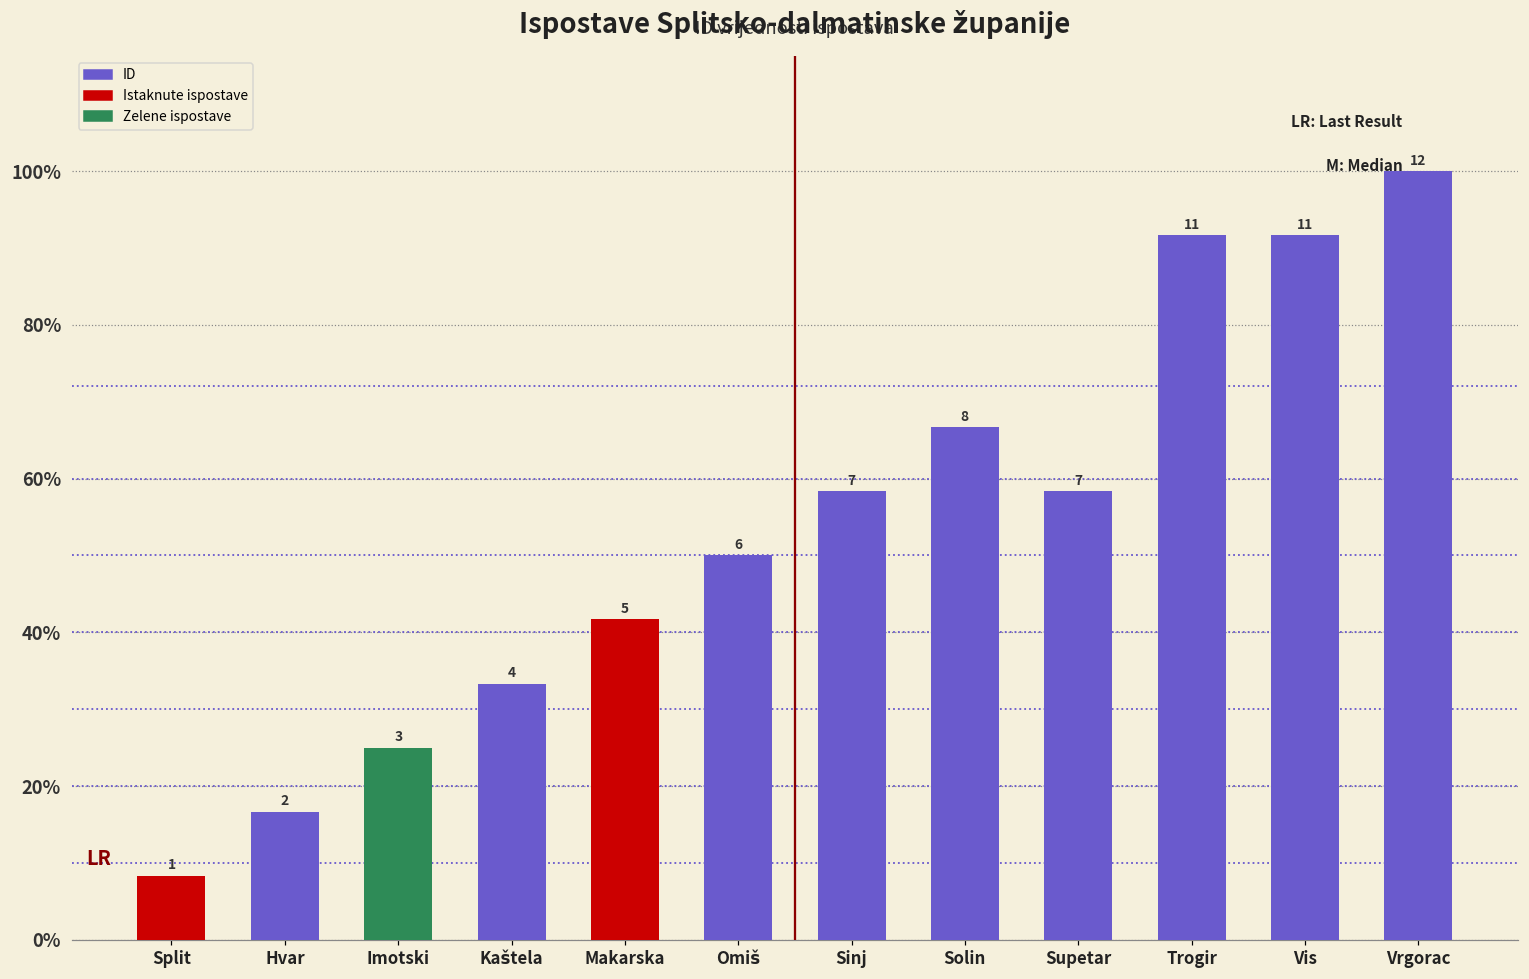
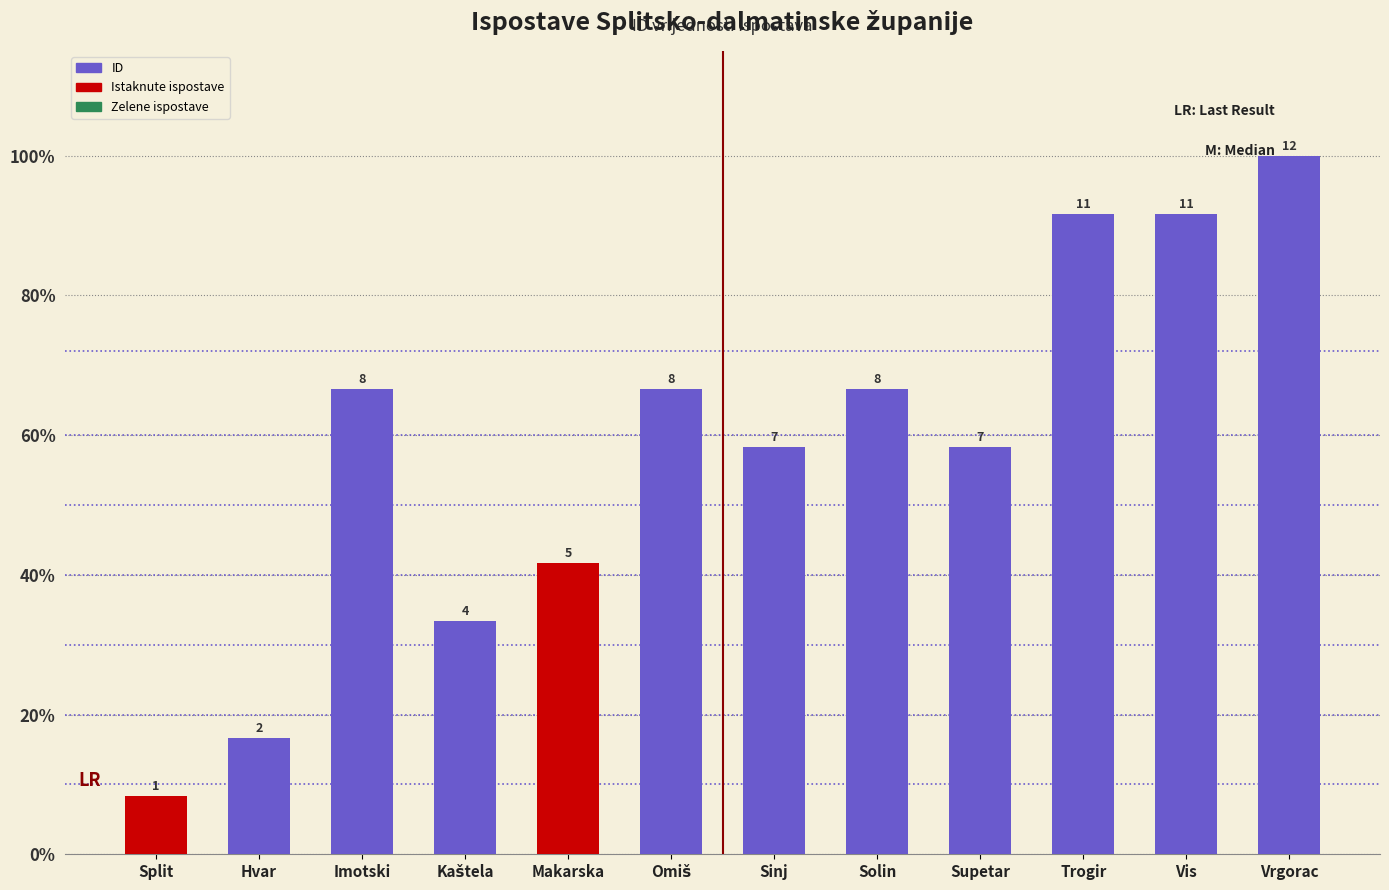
  {
    "Split": 1,
    "Hvar": 2,
-   "Imotski": 3,
+   "Imotski": 8,
    "Kaštela": 4,
    "Makarska": 5,
-   "Omiš": 6,
+   "Omiš": 8,
    "Sinj": 7,
    "Solin": 8,
    "Supetar": 7,
    "Trogir": 11,
    "Vis": 11,
    "Vrgorac": 12
  }
